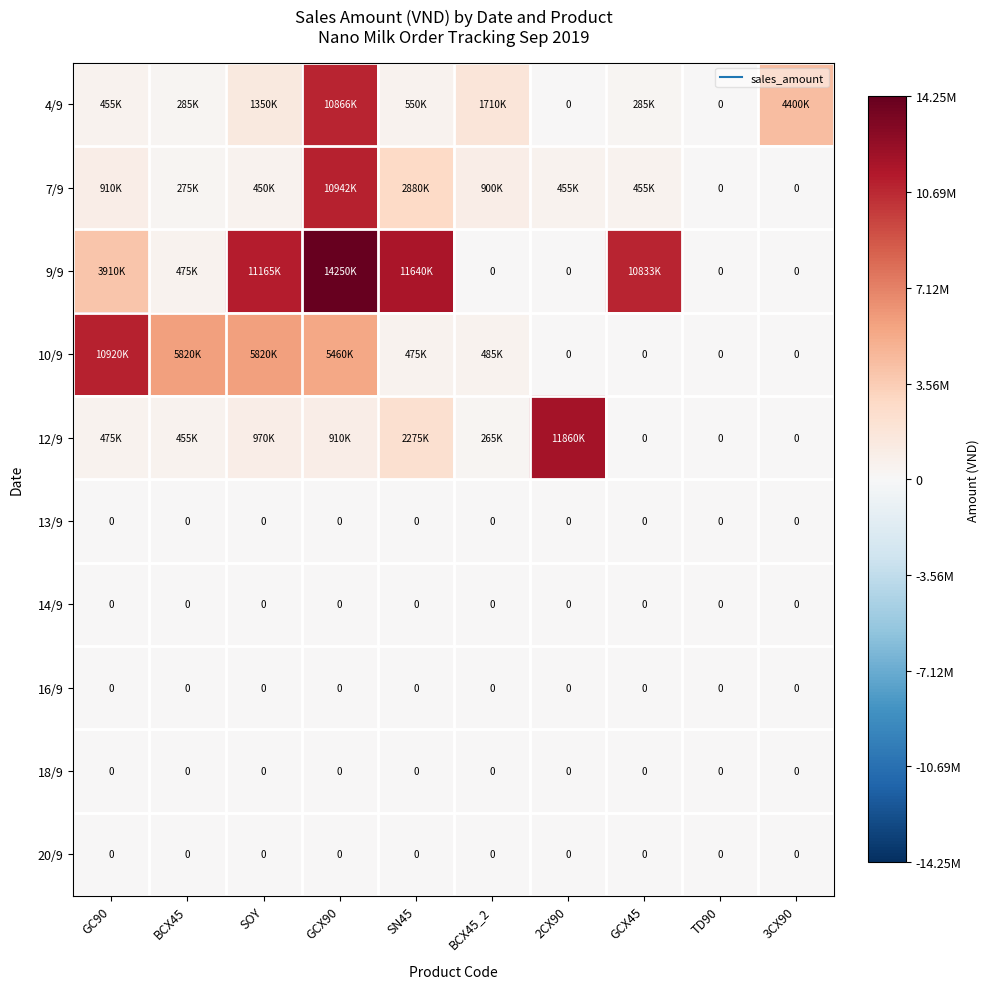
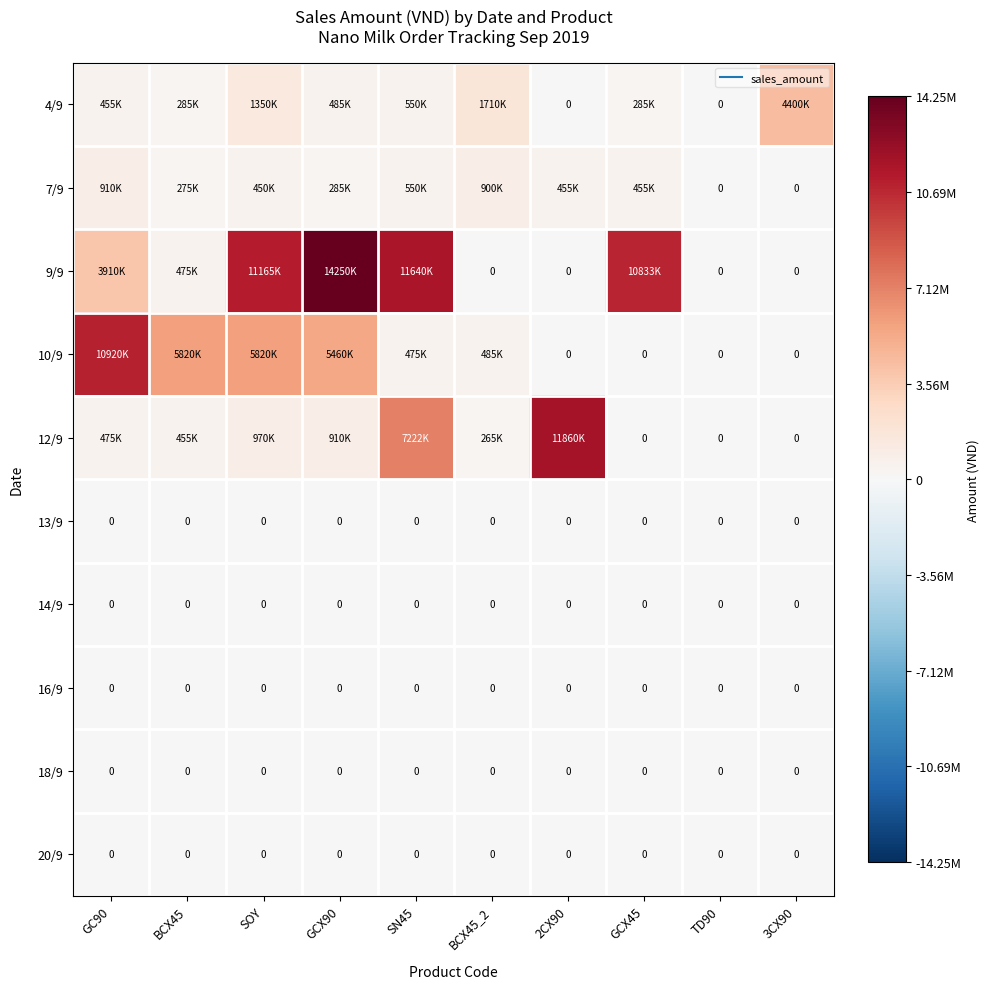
  {
    "4/9": {
      "GC90": "455K",
      "BCX45": "285K",
      "SOY": "1350K",
-     "GCX90": "10866K",
+     "GCX90": "485K",
      "SN45": "550K",
      "BCX45_2": "1710K",
      "2CX90": "0",
      "GCX45": "285K",
      "TD90": "0",
      "3CX90": "4400K"
    },
    "7/9": {
      "GC90": "910K",
      "BCX45": "275K",
      "SOY": "450K",
-     "GCX90": "10942K",
-     "SN45": "2880K",
+     "GCX90": "285K",
+     "SN45": "550K",
      "BCX45_2": "900K",
      "2CX90": "455K",
      "GCX45": "455K",
      "TD90": "0",
      "3CX90": "0"
    },
    "9/9": {
      "GC90": "3910K",
      "BCX45": "475K",
      "SOY": "11165K",
      "GCX90": "14250K",
      "SN45": "11640K",
      "BCX45_2": "0",
      "2CX90": "0",
      "GCX45": "10833K",
      "TD90": "0",
      "3CX90": "0"
    },
    "10/9": {
      "GC90": "10920K",
      "BCX45": "5820K",
      "SOY": "5820K",
      "GCX90": "5460K",
      "SN45": "475K",
      "BCX45_2": "485K",
      "2CX90": "0",
      "GCX45": "0",
      "TD90": "0",
      "3CX90": "0"
    },
    "12/9": {
      "GC90": "475K",
      "BCX45": "455K",
      "SOY": "970K",
      "GCX90": "910K",
-     "SN45": "2275K",
+     "SN45": "7222K",
      "BCX45_2": "265K",
      "2CX90": "11860K",
      "GCX45": "0",
      "TD90": "0",
      "3CX90": "0"
    },
    "13/9": {
      "GC90": "0",
      "BCX45": "0",
      "SOY": "0",
      "GCX90": "0",
      "SN45": "0",
      "BCX45_2": "0",
      "2CX90": "0",
      "GCX45": "0",
      "TD90": "0",
      "3CX90": "0"
    },
    "14/9": {
      "GC90": "0",
      "BCX45": "0",
      "SOY": "0",
      "GCX90": "0",
      "SN45": "0",
      "BCX45_2": "0",
      "2CX90": "0",
      "GCX45": "0",
      "TD90": "0",
      "3CX90": "0"
    },
    "16/9": {
      "GC90": "0",
      "BCX45": "0",
      "SOY": "0",
      "GCX90": "0",
      "SN45": "0",
      "BCX45_2": "0",
      "2CX90": "0",
      "GCX45": "0",
      "TD90": "0",
      "3CX90": "0"
    },
    "18/9": {
      "GC90": "0",
      "BCX45": "0",
      "SOY": "0",
      "GCX90": "0",
      "SN45": "0",
      "BCX45_2": "0",
      "2CX90": "0",
      "GCX45": "0",
      "TD90": "0",
      "3CX90": "0"
    },
    "20/9": {
      "GC90": "0",
      "BCX45": "0",
      "SOY": "0",
      "GCX90": "0",
      "SN45": "0",
      "BCX45_2": "0",
      "2CX90": "0",
      "GCX45": "0",
      "TD90": "0",
      "3CX90": "0"
    }
  }
